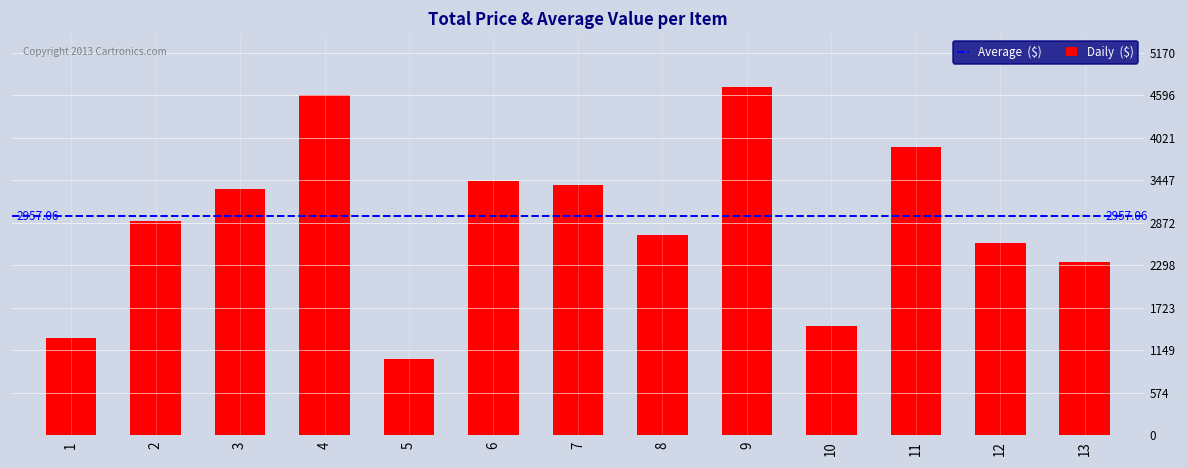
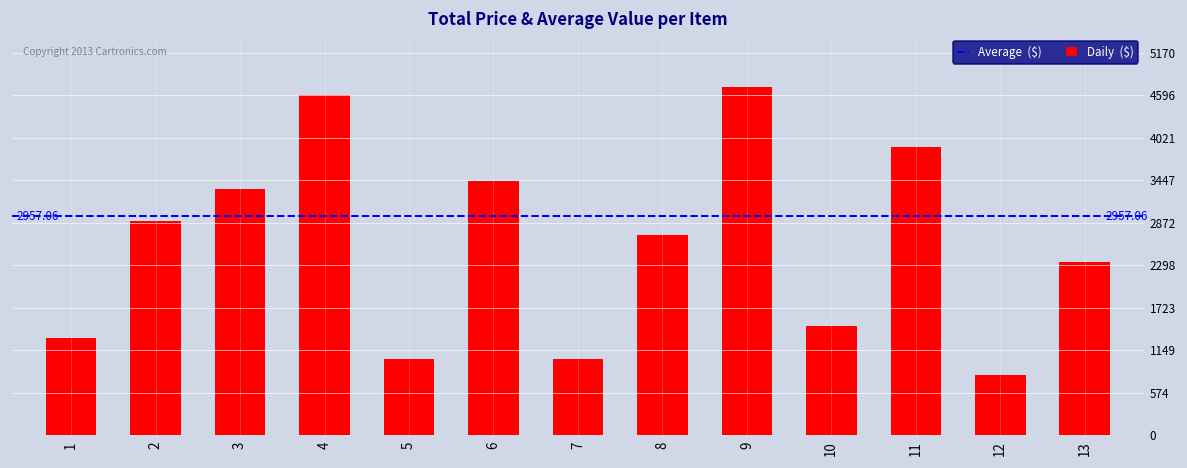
  {
    "1": 1300,
    "2": 2900,
    "3": 3300,
    "4": 4600,
    "5": 1000,
    "6": 3400,
-   "7": 3400,
+   "7": 1000,
    "8": 2700,
    "9": 4700,
    "10": 1500,
    "11": 3900,
-   "12": 2600,
+   "12": 800,
    "13": 2300
  }
